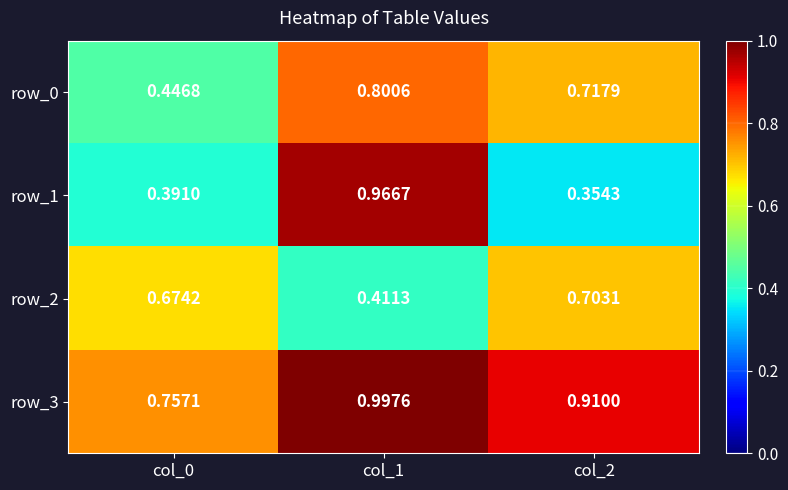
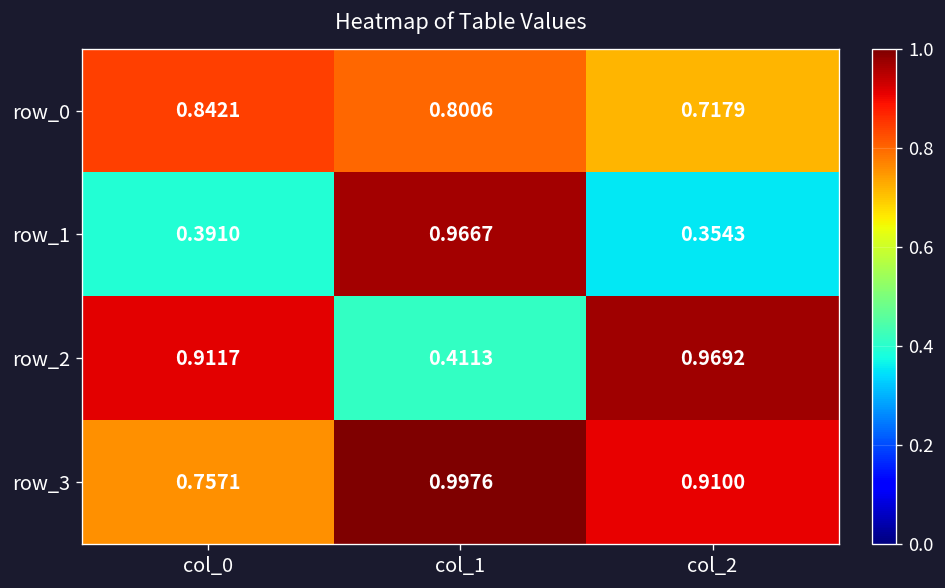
  {
    "row_0": {
-     "col_0": 0.4468,
+     "col_0": 0.8421,
      "col_1": 0.8006,
      "col_2": 0.7179
    },
    "row_1": {
      "col_0": 0.3910,
      "col_1": 0.9667,
      "col_2": 0.3543
    },
    "row_2": {
-     "col_0": 0.6742,
+     "col_0": 0.9117,
      "col_1": 0.4113,
-     "col_2": 0.7031
+     "col_2": 0.9692
    },
    "row_3": {
      "col_0": 0.7571,
      "col_1": 0.9976,
      "col_2": 0.9100
    }
  }
